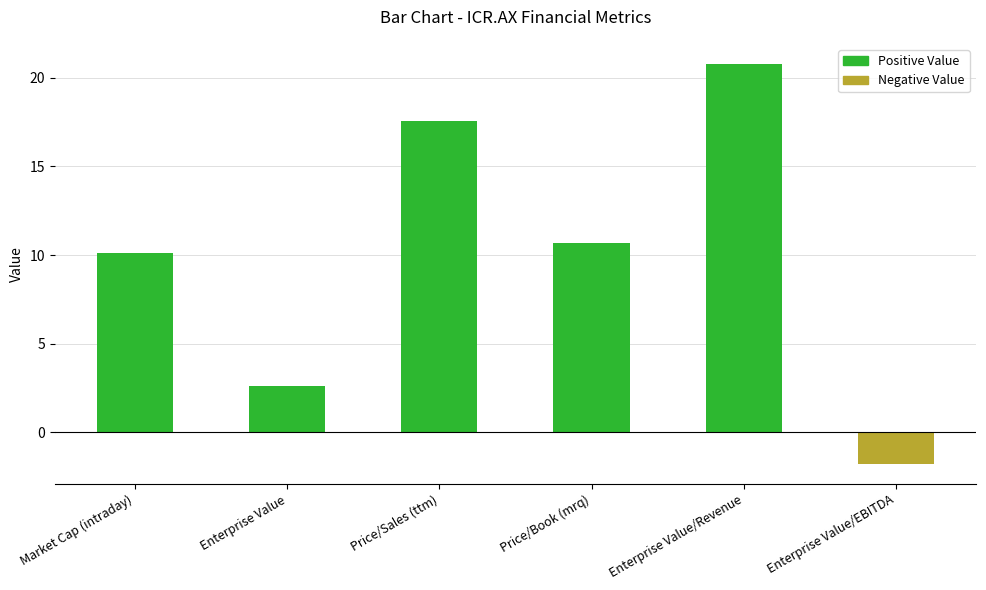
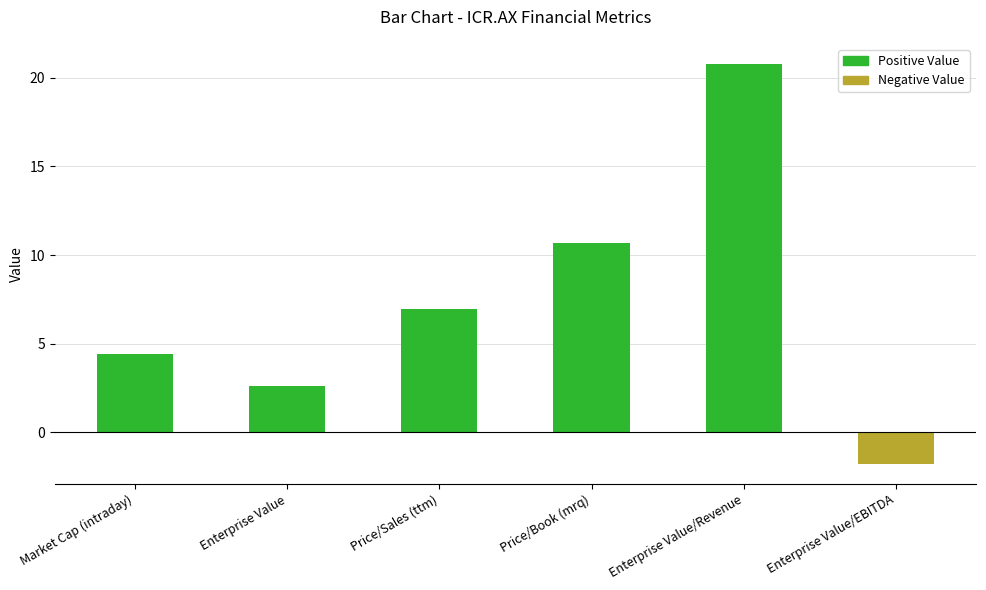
  {
-   "Market Cap (intraday)": 10.1,
+   "Market Cap (intraday)": 4.4,
    "Enterprise Value": 2.6,
-   "Price/Sales (ttm)": 17.5,
+   "Price/Sales (ttm)": 7.0,
    "Price/Book (mrq)": 10.7,
    "Enterprise Value/Revenue": 20.8,
    "Enterprise Value/EBITDA": -1.8
  }
